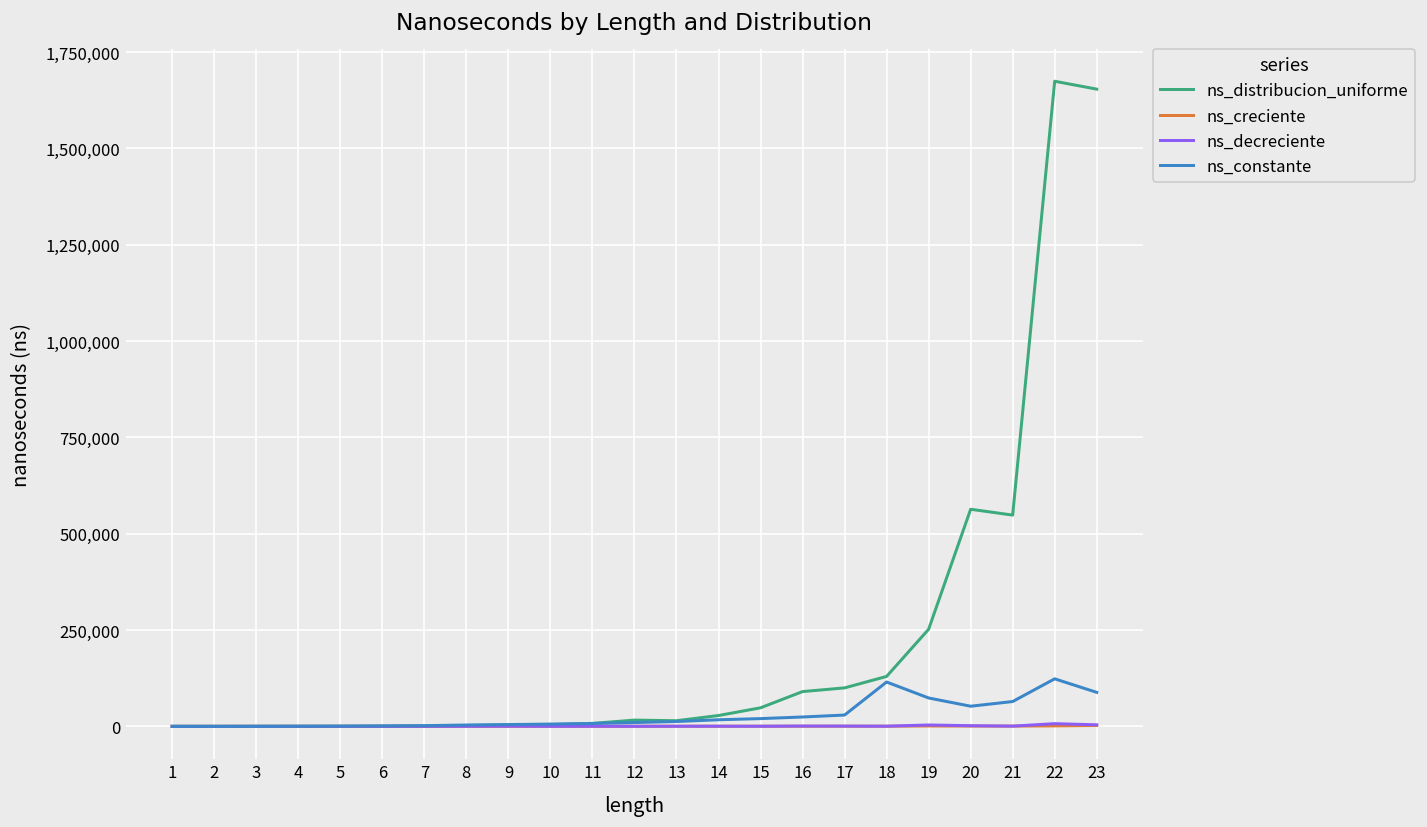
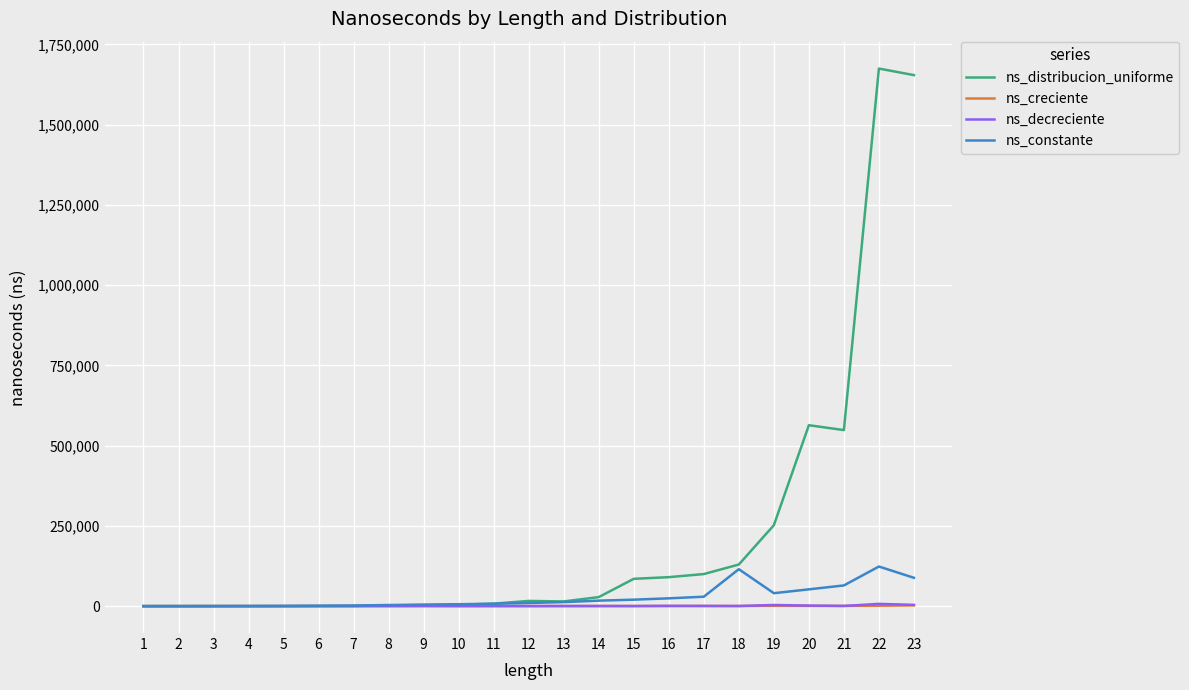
  {
    "ns_distribucion_uniforme": {
      "14": "30,000",
-     "15": "50,000",
+     "15": "90,000",
      "16": "90,000",
      "17": "100,000",
      "18": "130,000",
      "19": "250,000",
      "20": "560,000",
      "21": "550,000",
      "22": "1,670,000",
      "23": "1,650,000"
    },
    "ns_constante": {
      "14": "20,000",
      "15": "20,000",
      "16": "20,000",
      "17": "30,000",
      "18": "120,000",
-     "19": "70,000",
+     "19": "40,000",
      "20": "50,000",
      "21": "60,000",
      "22": "120,000",
      "23": "90,000"
    }
  }
